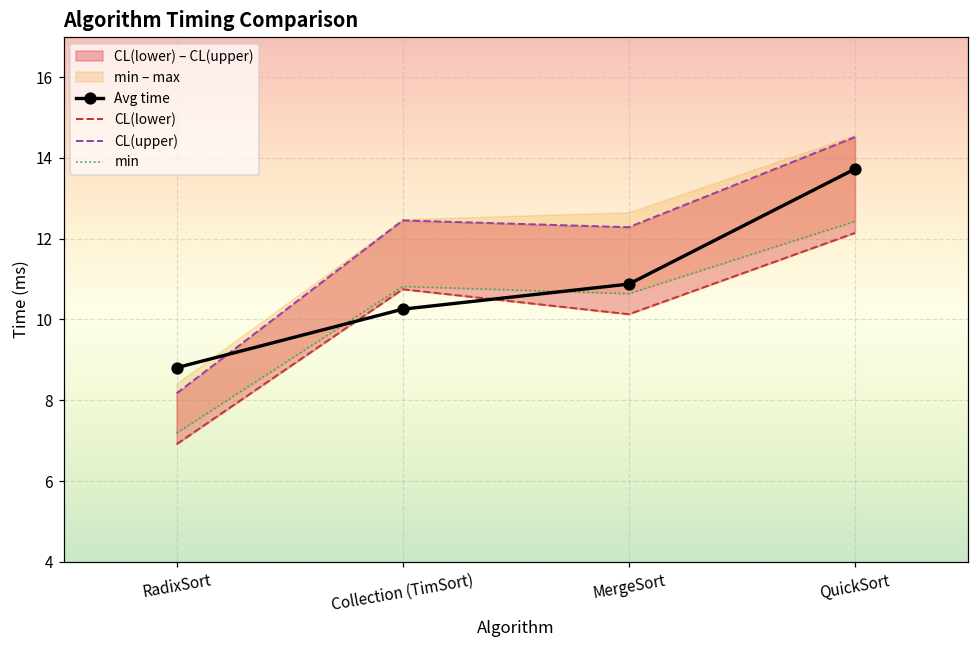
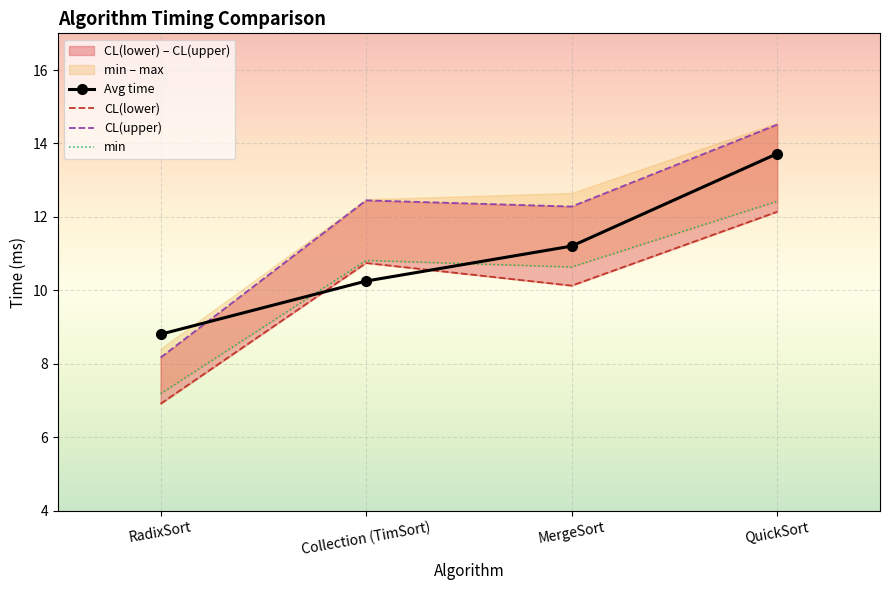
  {
    "Avg time": {
      "RadixSort": 8.8,
      "Collection (TimSort)": 10.3,
-     "MergeSort": 10.9,
+     "MergeSort": 11.2,
      "QuickSort": 13.7
    },
    "CL(lower)": {
      "RadixSort": 6.9,
      "Collection (TimSort)": 10.7,
      "MergeSort": 10.1,
      "QuickSort": 12.1
    },
    "CL(lower) – CL(upper)": {
      "RadixSort": 8.2,
      "MergeSort": 12.3
    },
    "min": {
      "RadixSort": 7.2,
      "Collection (TimSort)": 10.8,
      "MergeSort": 10.6,
      "QuickSort": 12.4
    }
  }
